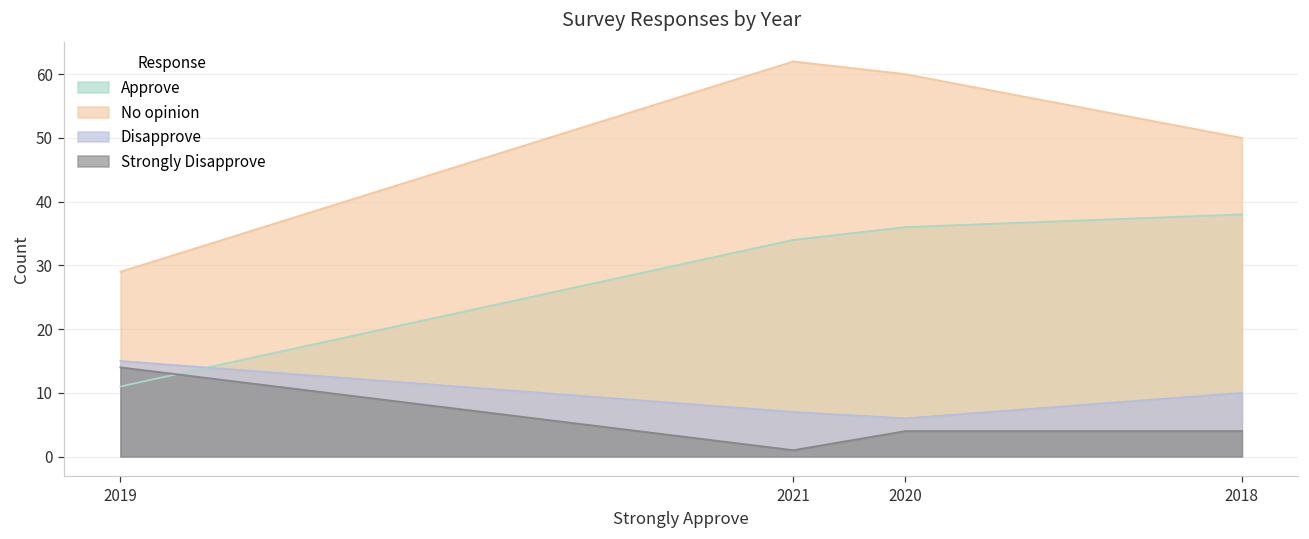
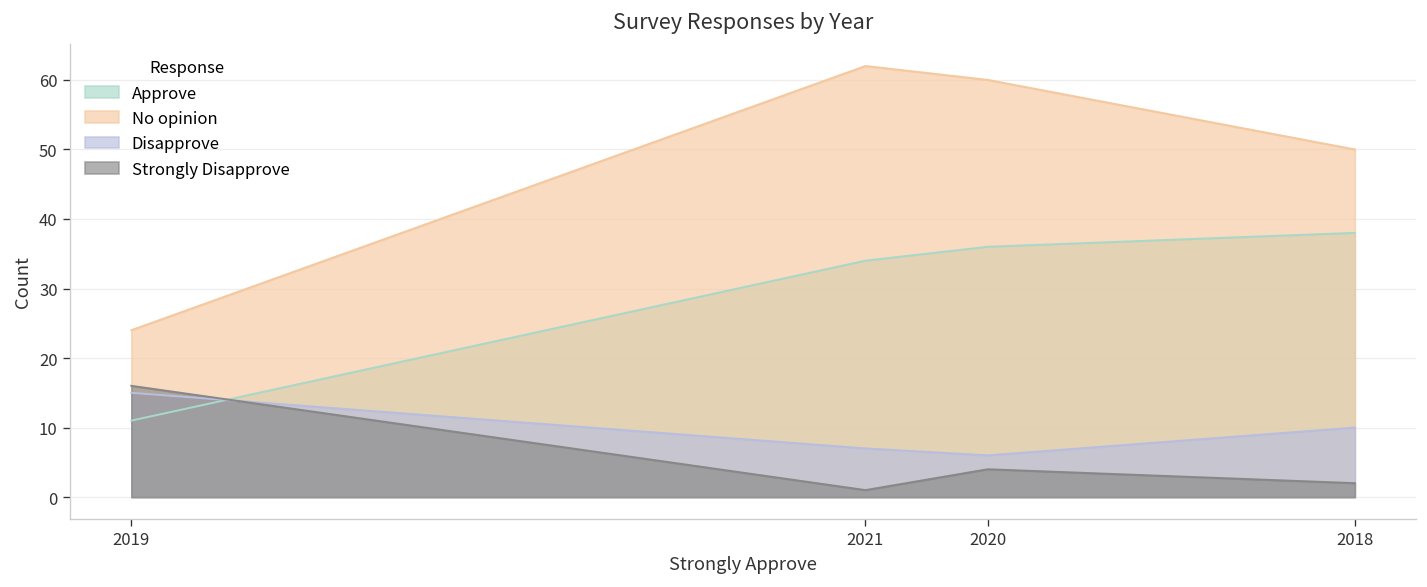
  {
    "No opinion": {
-     "2019": 29,
+     "2019": 24,
      "2021": 62,
      "2020": 60,
      "2018": 50
    },
    "Strongly Disapprove": {
-     "2019": 14,
+     "2019": 16,
      "2021": 1,
      "2020": 4,
-     "2018": 4
+     "2018": 2
    }
  }
